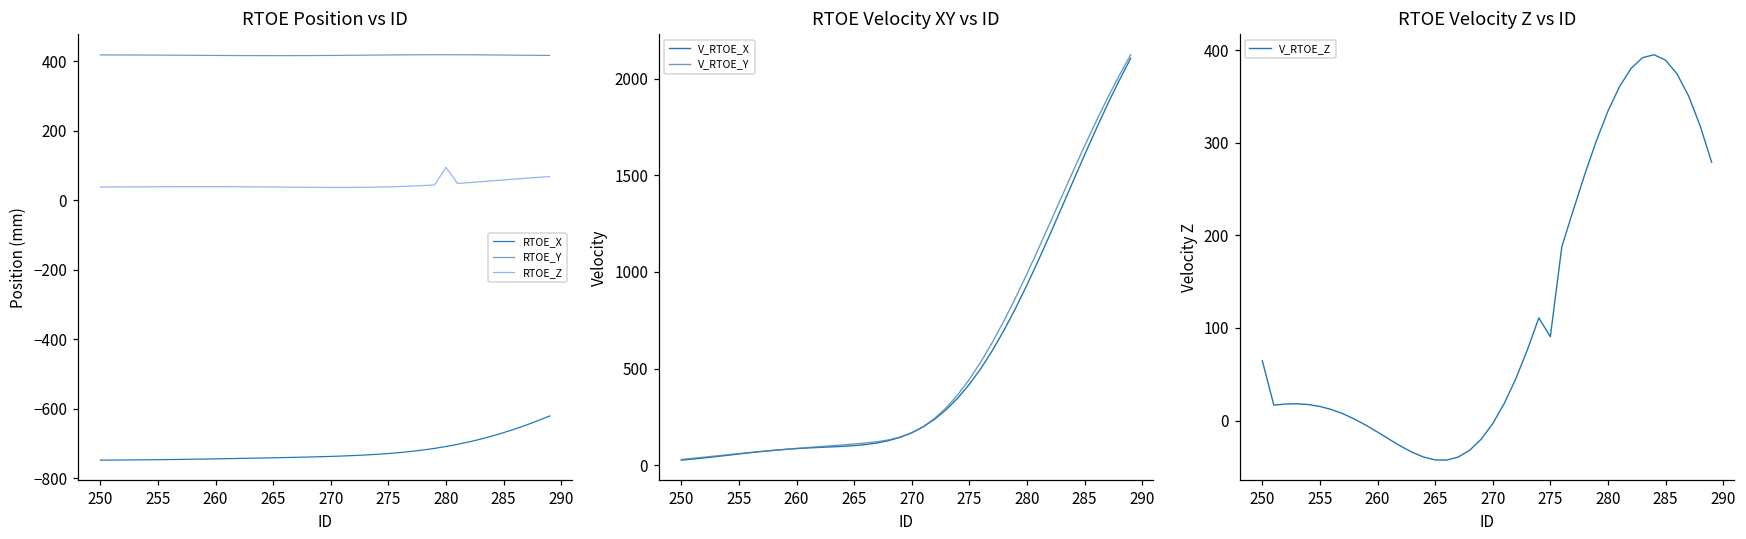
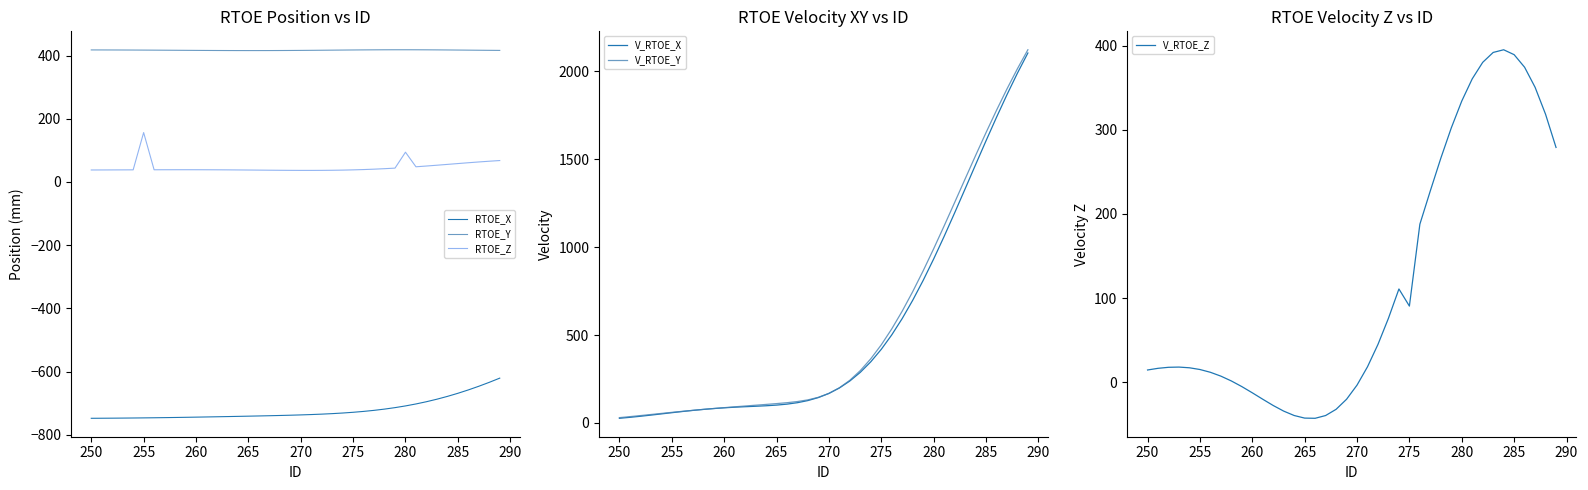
  {
    "RTOE Position vs ID": {
      "RTOE_Z": {
        "250": 40,
-       "255": 40,
+       "255": 160,
        "260": 40,
        "265": 40,
        "270": 40,
        "275": 40,
        "280": 90,
        "285": 60
      }
    },
    "RTOE Velocity Z vs ID": {
-     "250": 60,
+     "250": 10,
      "255": 20,
      "260": -10,
      "265": -40,
      "270": 0,
      "275": 90,
      "280": 330,
      "285": 390
    }
  }
